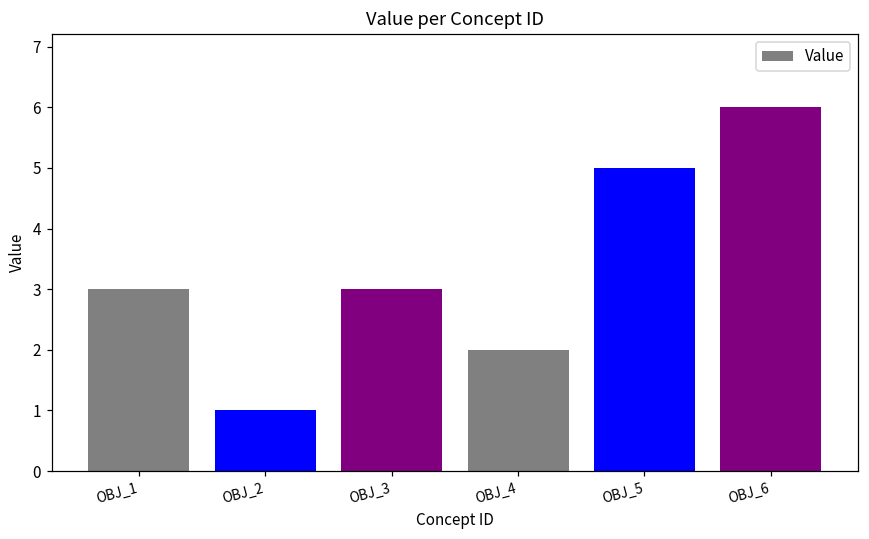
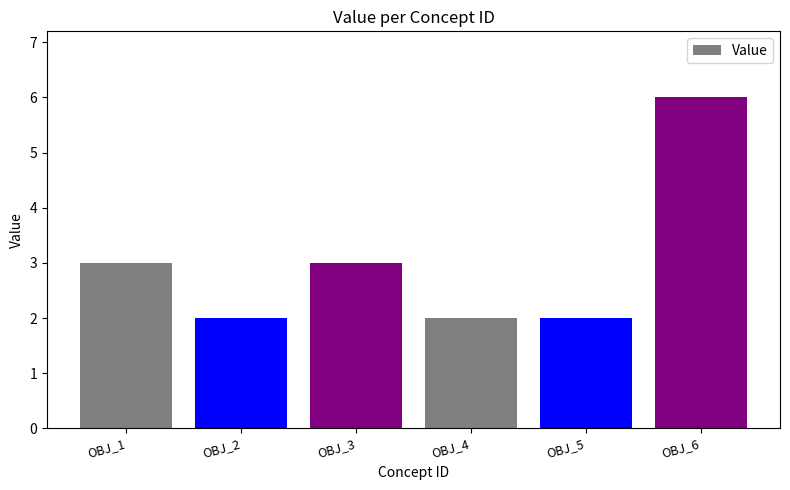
  {
    "OBJ_1": 3,
-   "OBJ_2": 1,
+   "OBJ_2": 2,
    "OBJ_3": 3,
    "OBJ_4": 2,
-   "OBJ_5": 5,
+   "OBJ_5": 2,
    "OBJ_6": 6
  }
